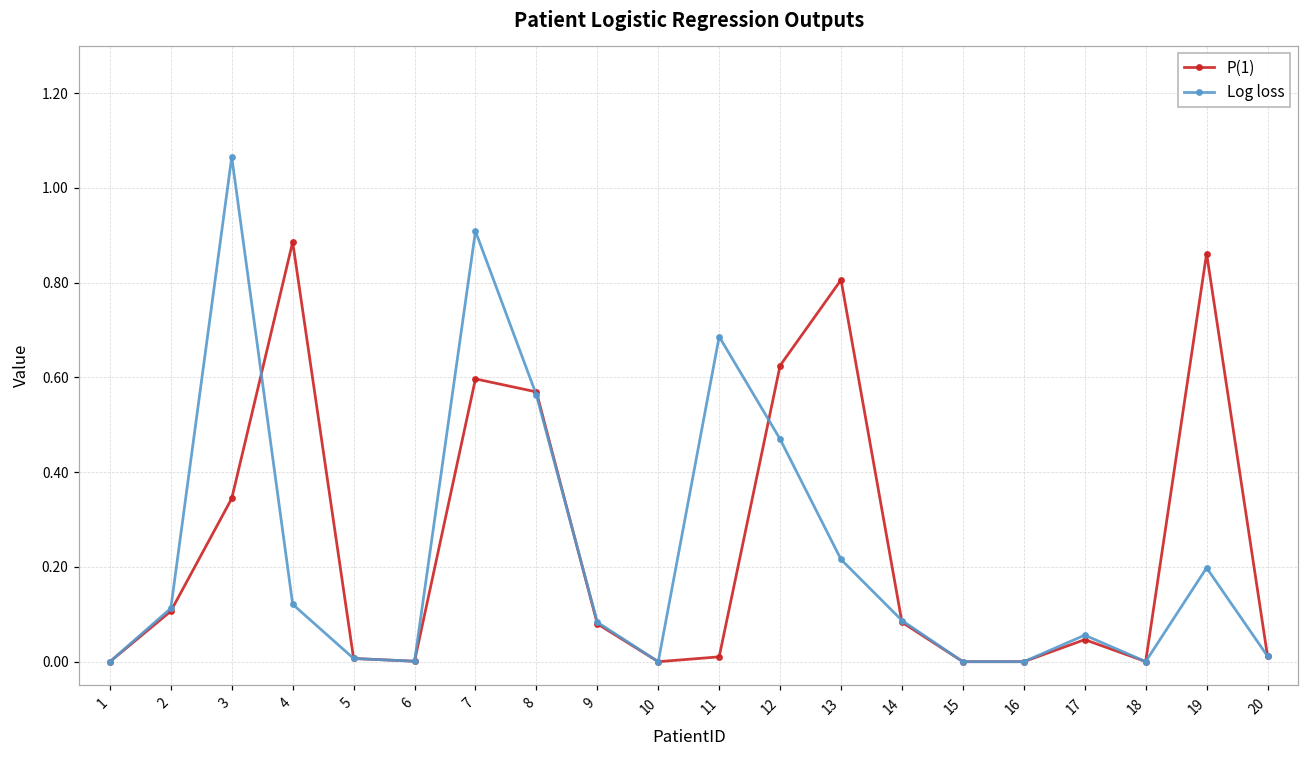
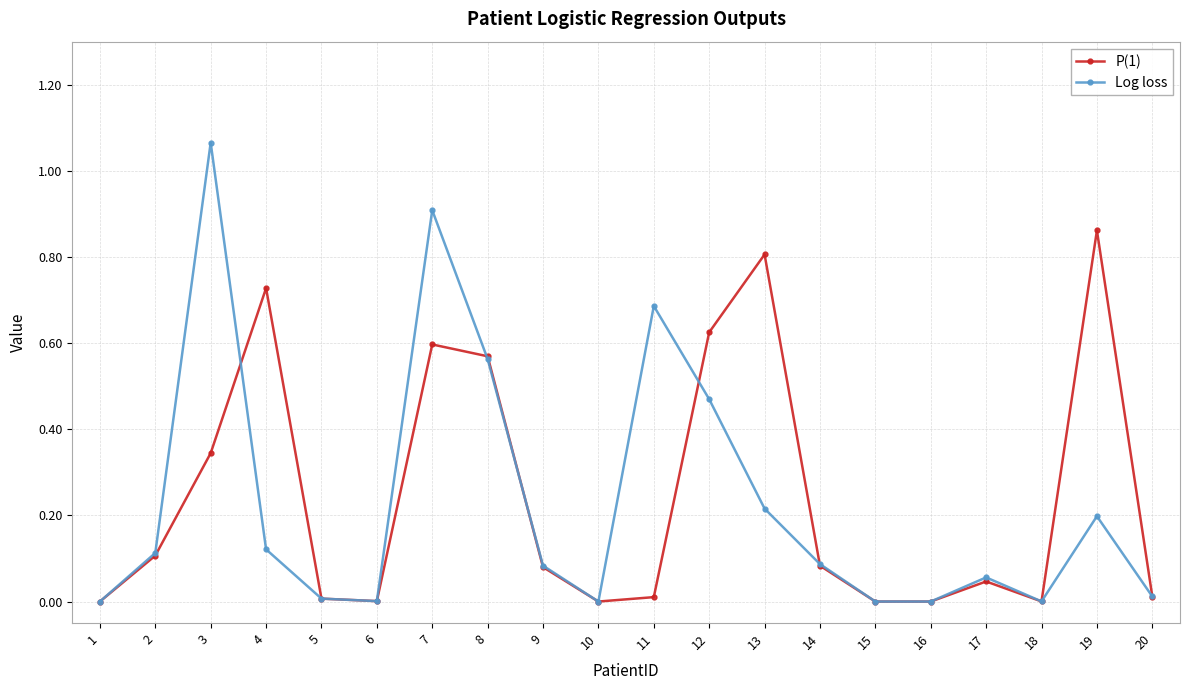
  {
    "P(1)": {
      "2": 0.11,
      "3": 0.34,
-     "4": 0.89,
+     "4": 0.73,
      "7": 0.60,
      "8": 0.57,
      "11": 0.01,
      "12": 0.63,
      "13": 0.81,
      "17": 0.05,
      "19": 0.86
    },
    "Log loss": {
      "2": 0.11,
      "3": 1.07,
      "4": 0.12,
      "7": 0.91,
      "8": 0.56,
      "11": 0.69,
      "12": 0.47,
      "13": 0.22,
      "17": 0.06,
      "19": 0.20
    }
  }
